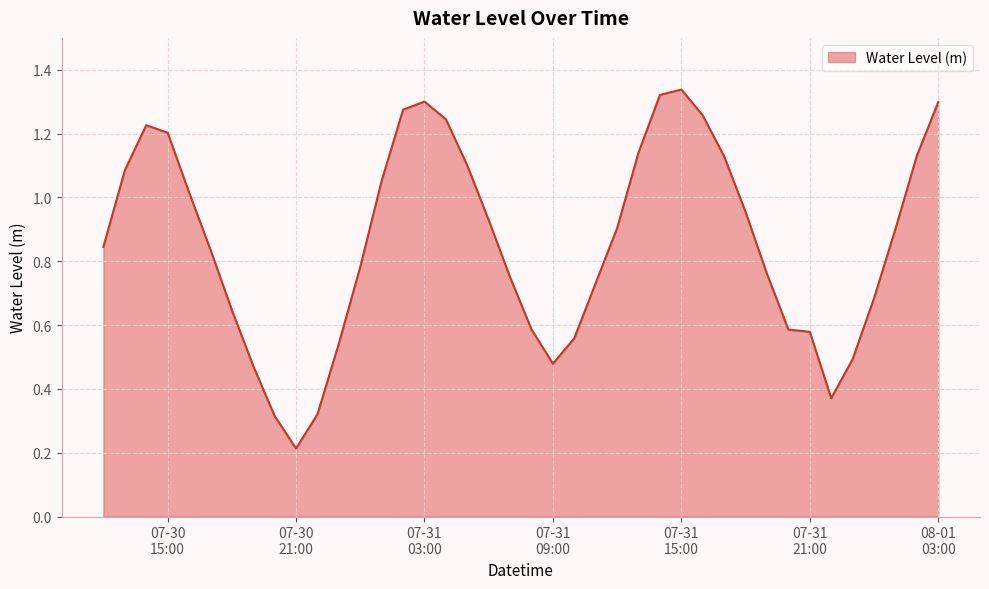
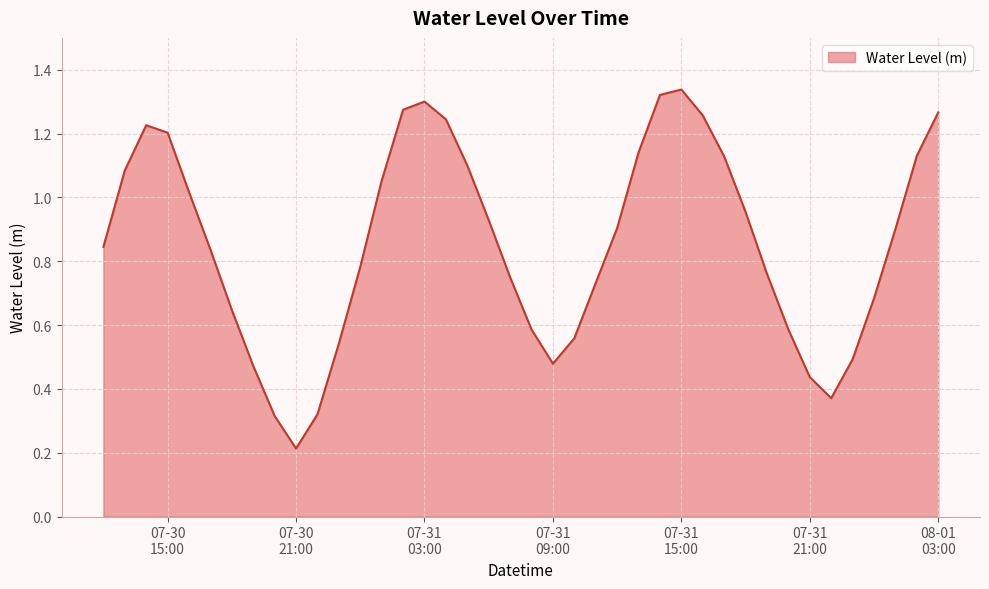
  {
    "07-30 15:00": 1.20,
    "07-30 21:00": 0.21,
    "07-31 03:00": 1.30,
    "07-31 09:00": 0.48,
    "07-31 15:00": 1.34,
-   "07-31 21:00": 0.58,
-   "08-01 03:00": 1.30
+   "07-31 21:00": 0.44,
+   "08-01 03:00": 1.27
  }
